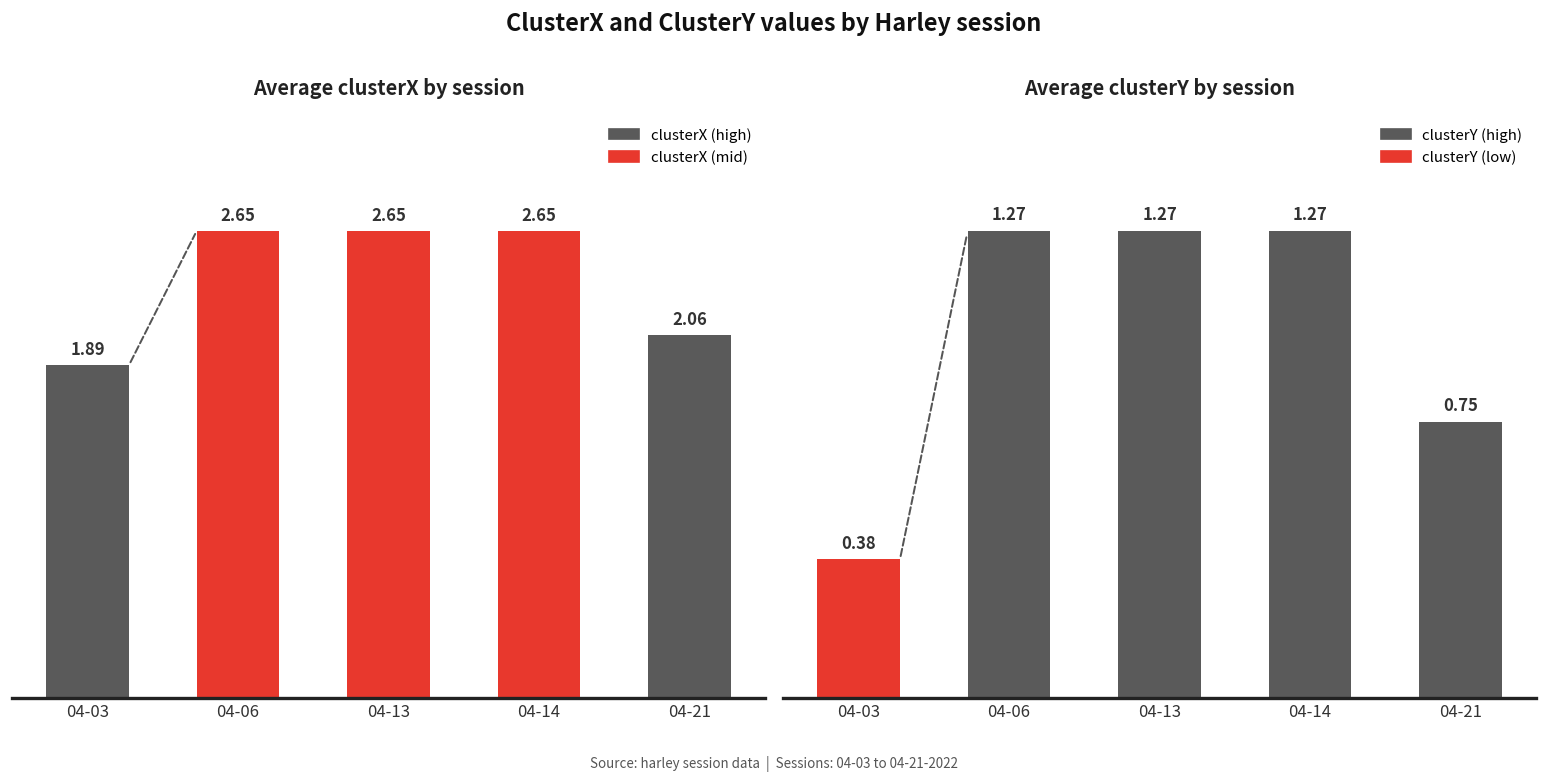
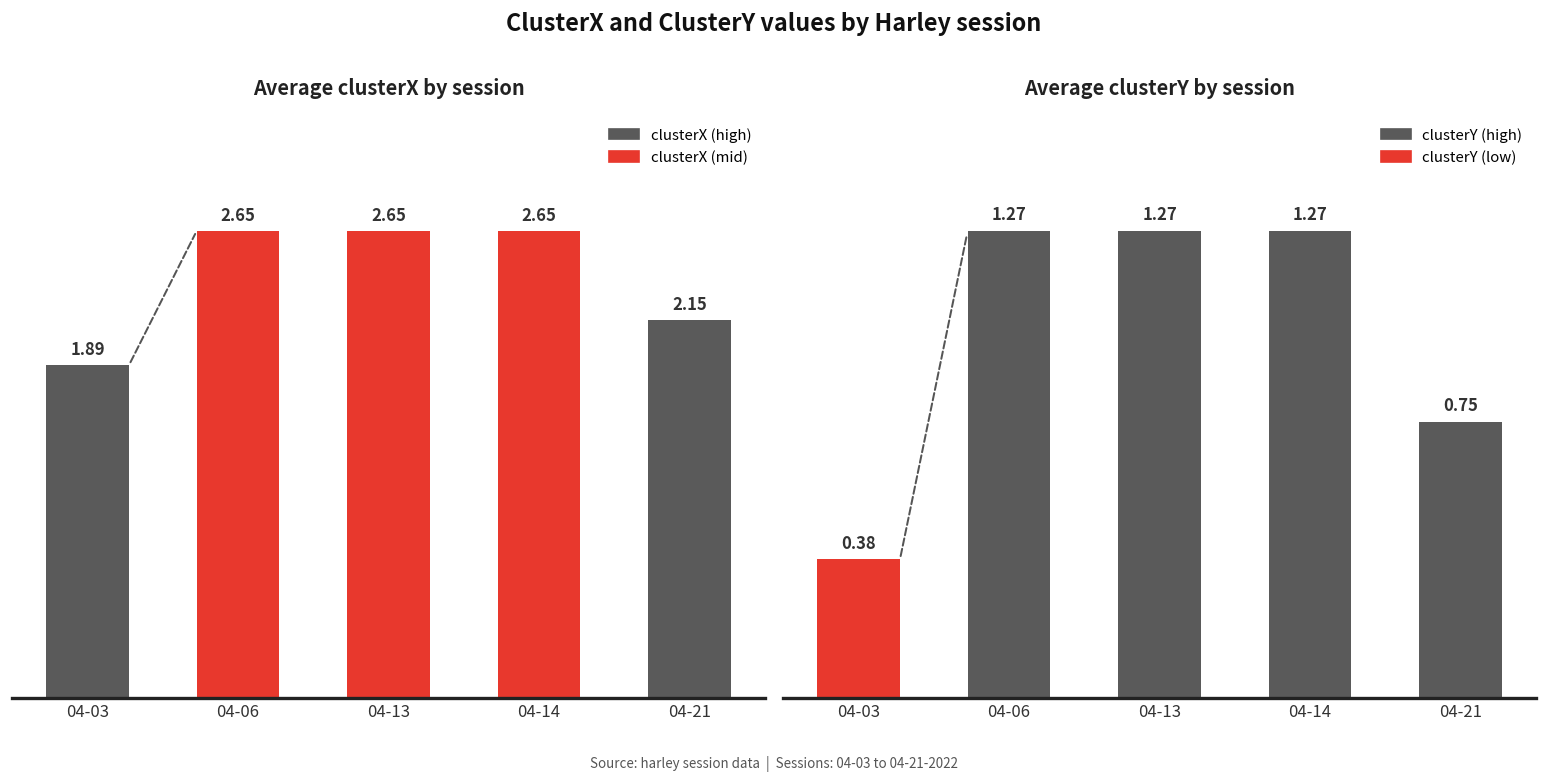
  {
    "Average clusterX by session": {
      "04-03": 1.89,
      "04-06": 2.65,
      "04-13": 2.65,
      "04-14": 2.65,
-     "04-21": 2.06
+     "04-21": 2.15
    },
    "Average clusterY by session": {
      "04-03": 0.38,
      "04-06": 1.27,
      "04-13": 1.27,
      "04-14": 1.27,
      "04-21": 0.75
    }
  }
